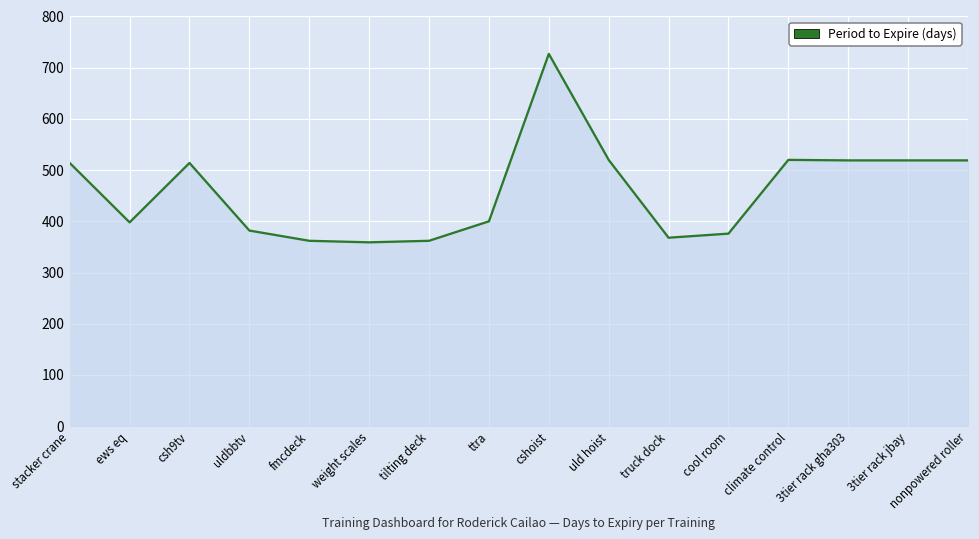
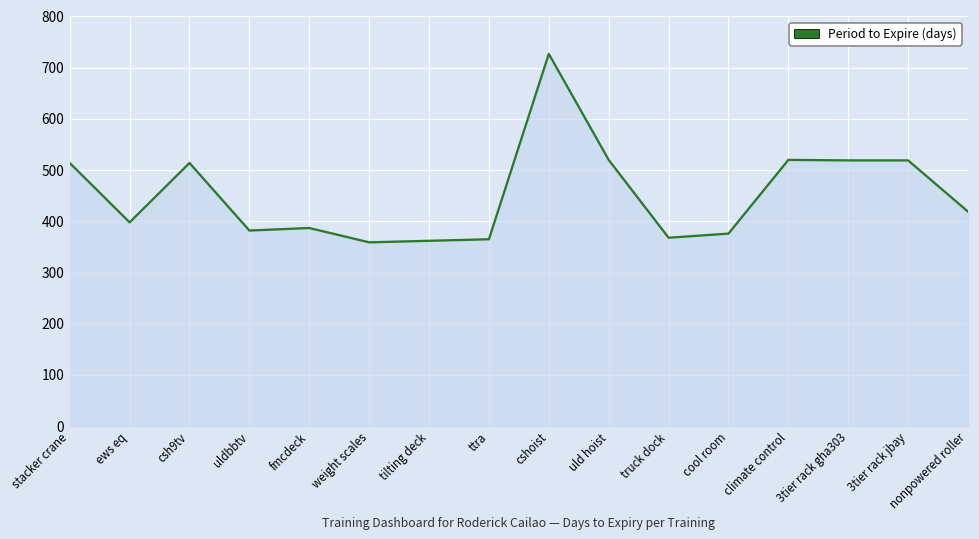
  {
    "stacker crane": 510,
    "ews eq": 400,
    "csh9tv": 510,
    "uldbbtv": 380,
-   "fmcdeck": 360,
+   "fmcdeck": 390,
    "weight scales": 360,
    "tilting deck": 360,
-   "ttra": 400,
+   "ttra": 370,
    "cshoist": 730,
    "uld hoist": 520,
    "truck dock": 370,
    "cool room": 380,
    "climate control": 520,
    "3tier rack gha303": 520,
    "3tier rack jbay": 520,
-   "nonpowered roller": 520
+   "nonpowered roller": 420
  }
